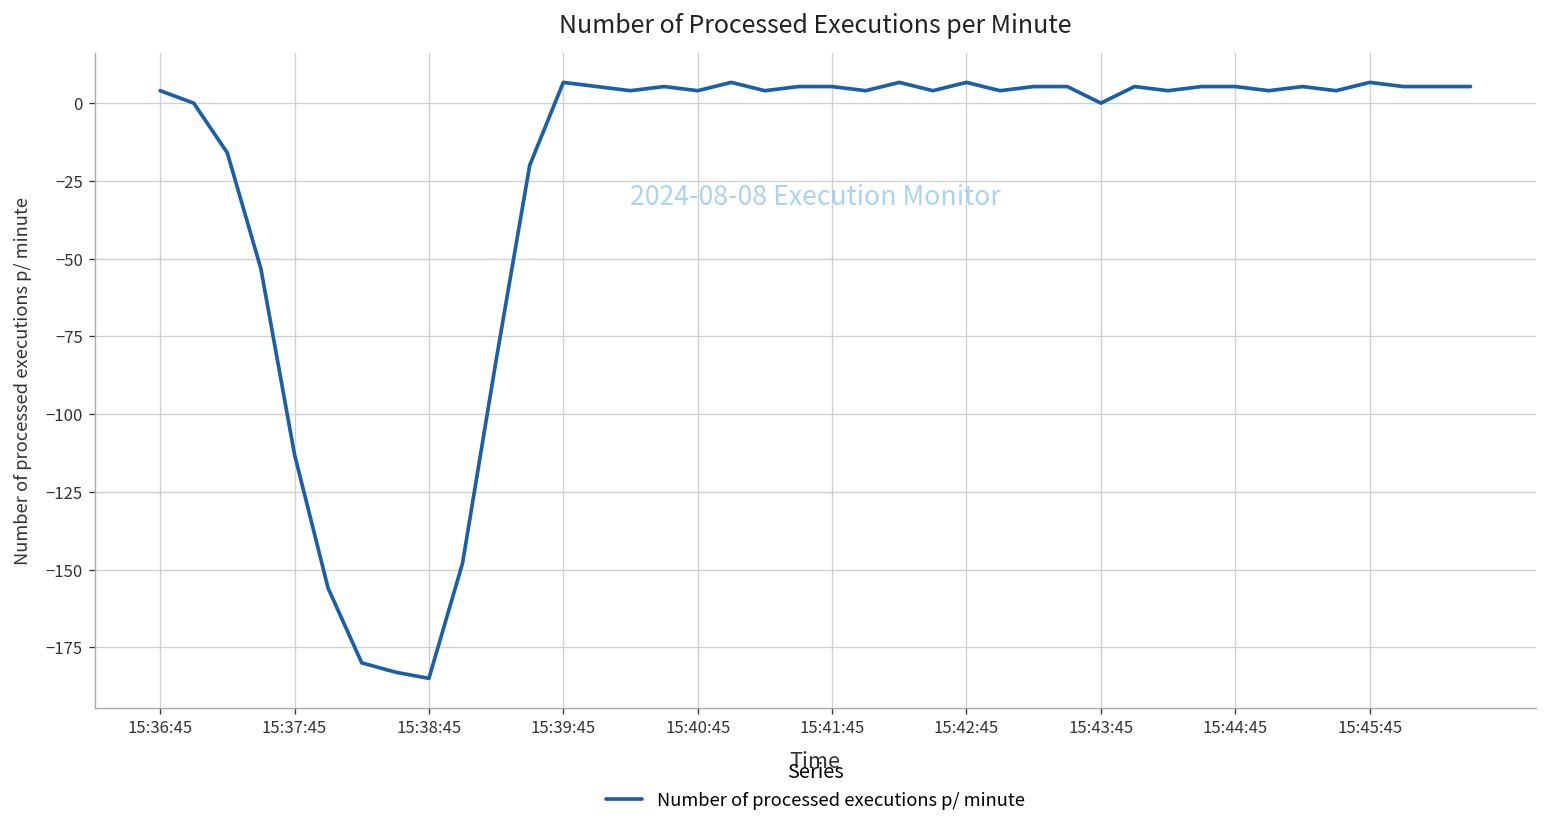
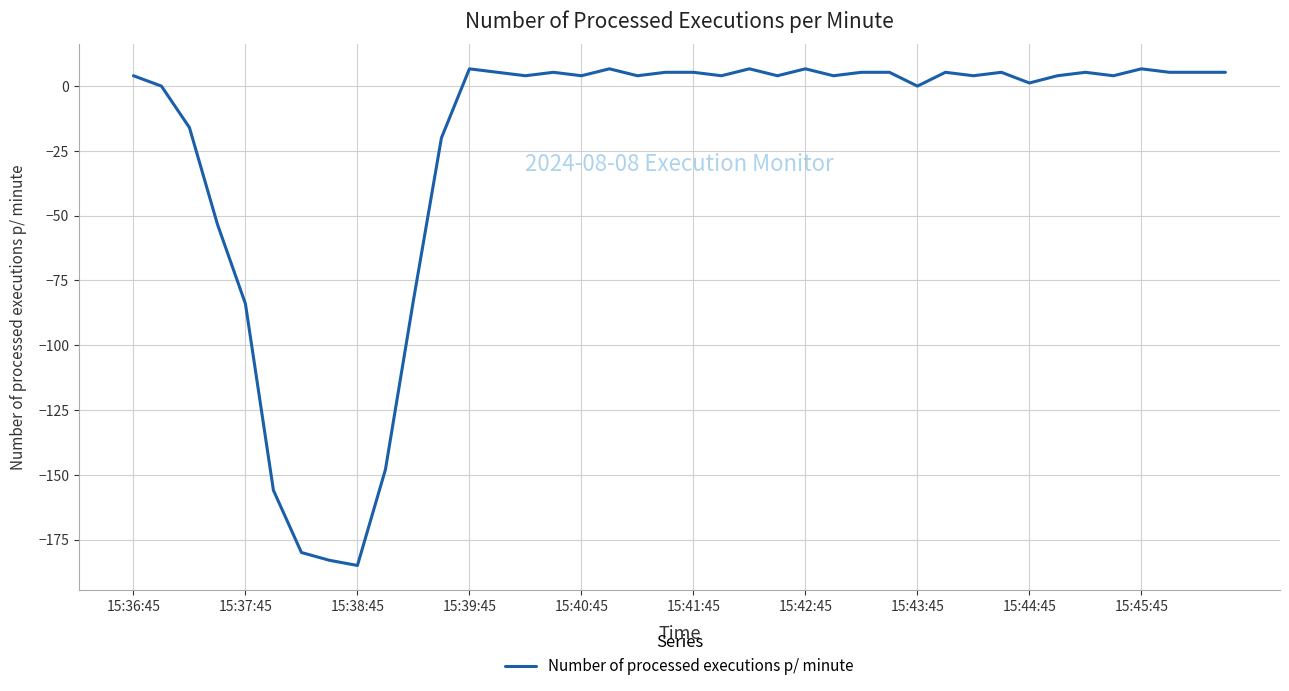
  {
    "15:36:45": 4,
-   "15:37:45": -113,
+   "15:37:45": -84,
    "15:38:45": -185,
    "15:39:45": 7,
    "15:40:45": 4,
    "15:41:45": 5,
    "15:42:45": 7,
    "15:43:45": 0,
-   "15:44:45": 5,
+   "15:44:45": 1,
    "15:45:45": 7
  }
